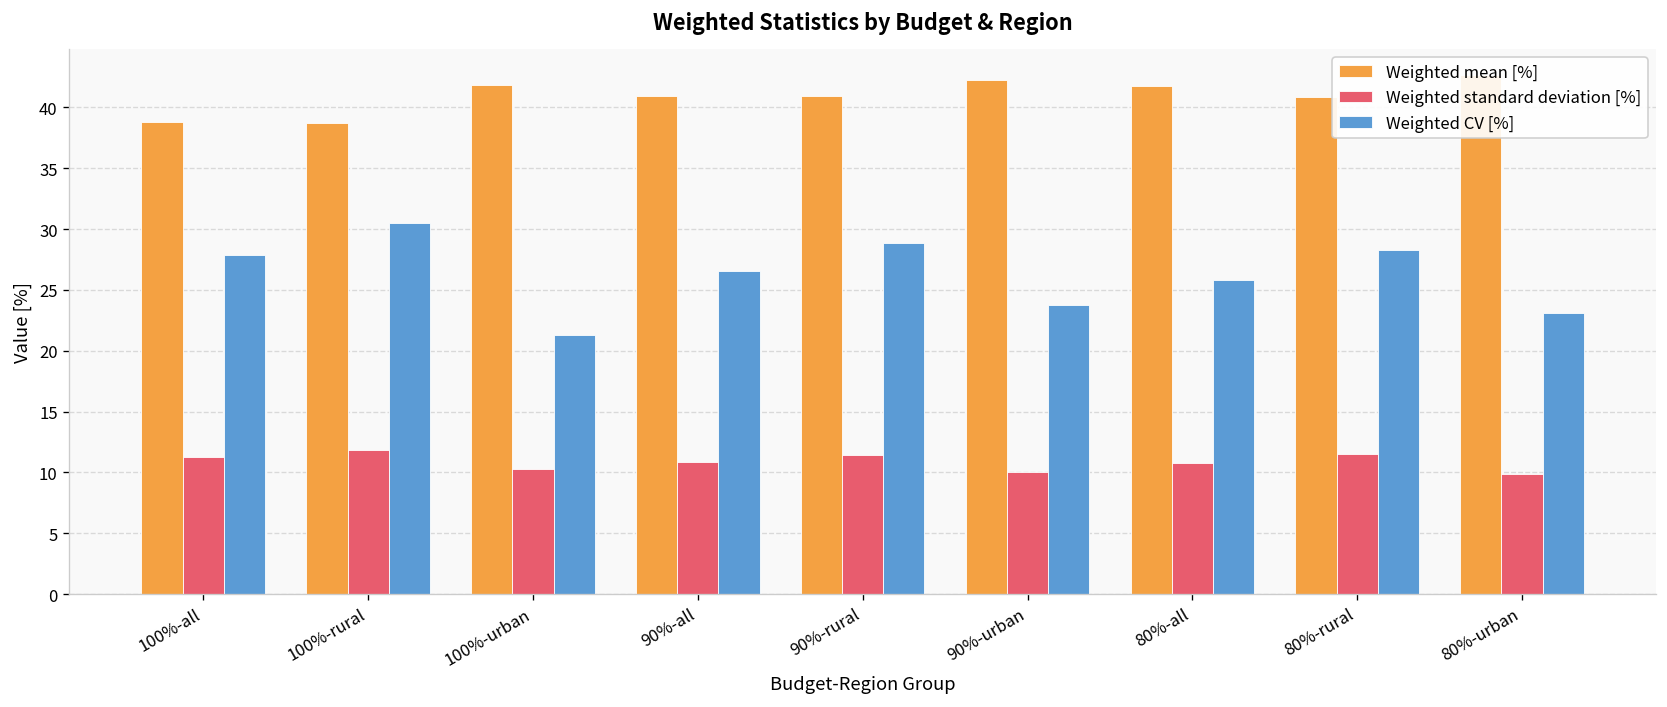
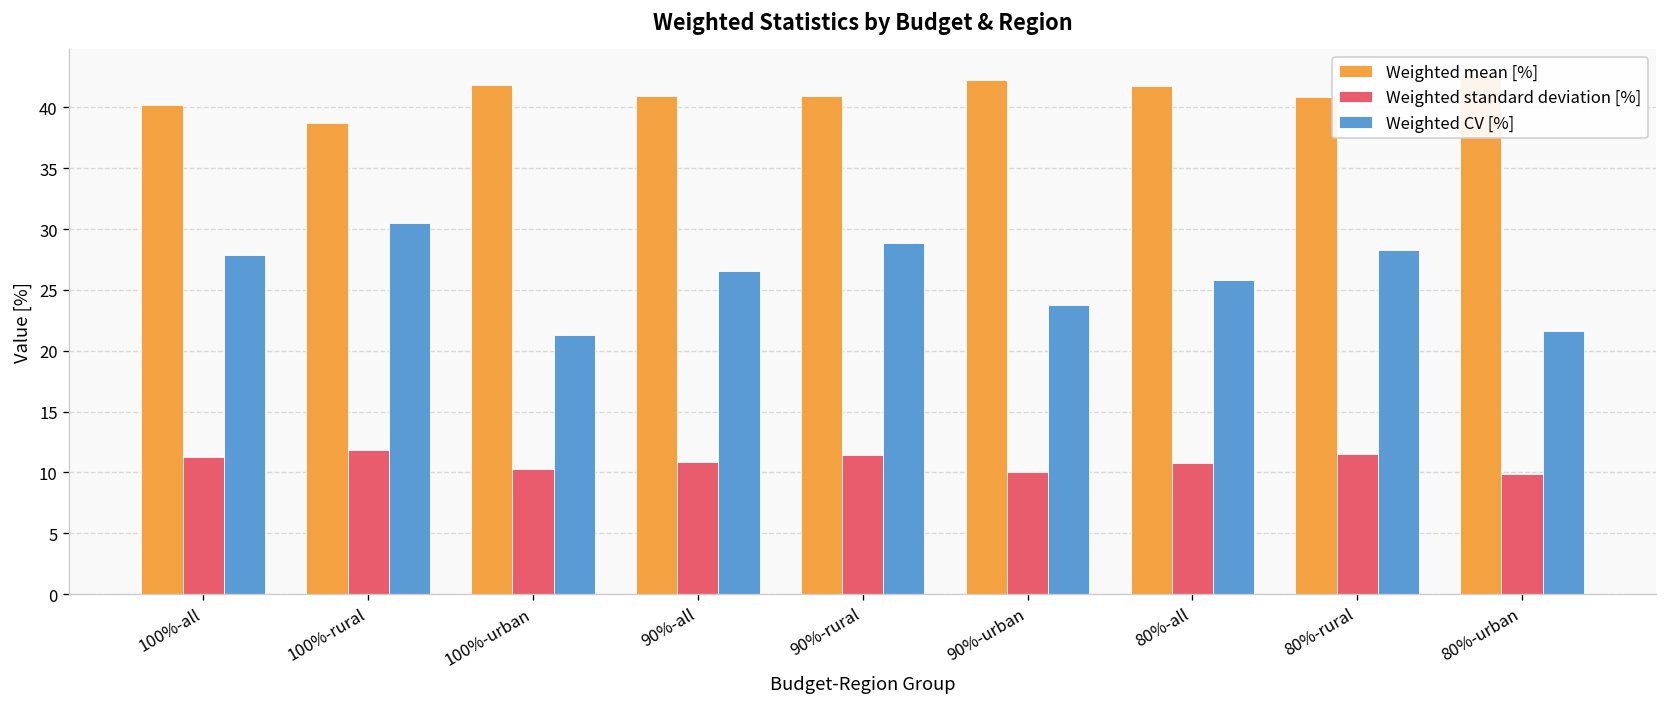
  {
    "Weighted mean [%]": {
-     "100%-all": 38.8,
+     "100%-all": 40.2,
      "100%-rural": 38.7,
      "100%-urban": 41.9,
      "90%-all": 40.9,
      "90%-rural": 41.0,
      "90%-urban": 42.2,
      "80%-all": 41.7,
      "80%-rural": 40.8
    },
    "Weighted standard deviation [%]": {
      "100%-all": 11.2,
      "100%-rural": 11.8,
      "100%-urban": 10.3,
      "90%-all": 10.9,
      "90%-rural": 11.4,
      "90%-urban": 10.0,
      "80%-all": 10.8,
      "80%-rural": 11.5,
      "80%-urban": 9.8
    },
    "Weighted CV [%]": {
      "100%-all": 27.9,
      "100%-rural": 30.5,
      "100%-urban": 21.3,
      "90%-all": 26.5,
      "90%-rural": 28.8,
      "90%-urban": 23.8,
      "80%-all": 25.8,
      "80%-rural": 28.3,
-     "80%-urban": 23.1
+     "80%-urban": 21.7
    }
  }
